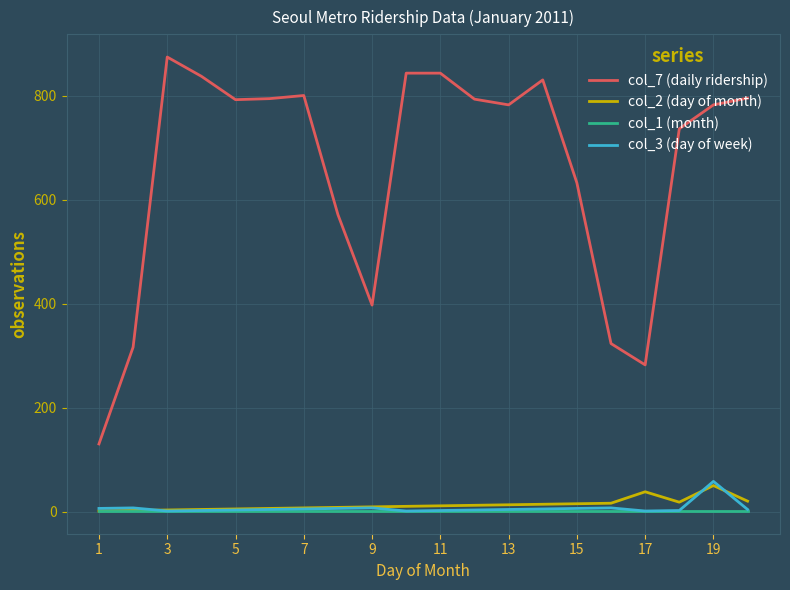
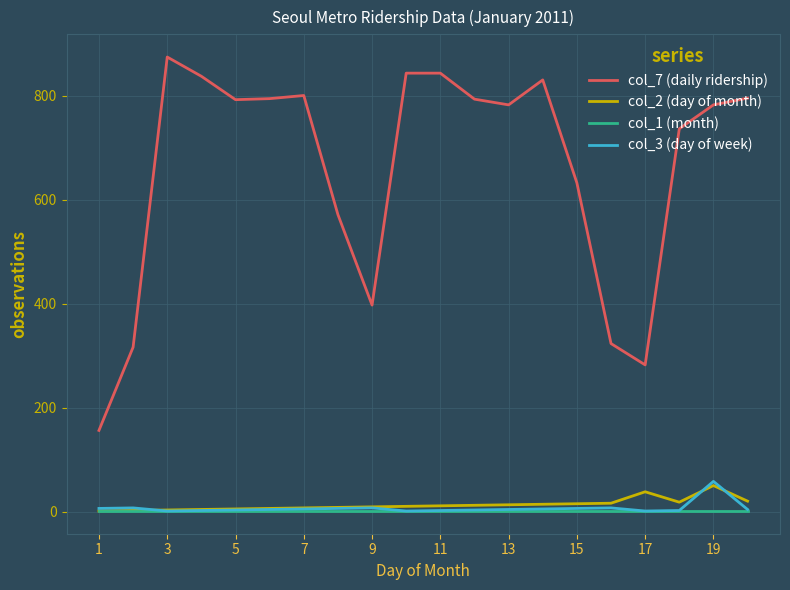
  {
    "col_7 (daily ridership)": {
-     "1": 130,
+     "1": 160,
      "3": 870,
      "5": 790,
      "7": 800,
      "9": 400,
      "11": 840,
      "13": 780,
      "15": 630,
      "17": 280,
      "19": 780
    },
    "col_2 (day of month)": {
      "11": 10,
      "13": 10,
      "15": 20,
      "17": 40,
      "19": 50
    },
    "col_1 (month)": {
      "9": 0,
      "15": 0,
      "19": 0
    },
    "col_3 (day of week)": {
      "1": 10,
      "15": 10,
      "19": 60
    }
  }
